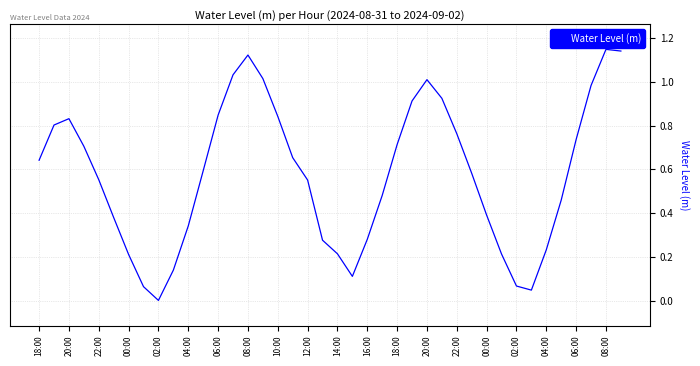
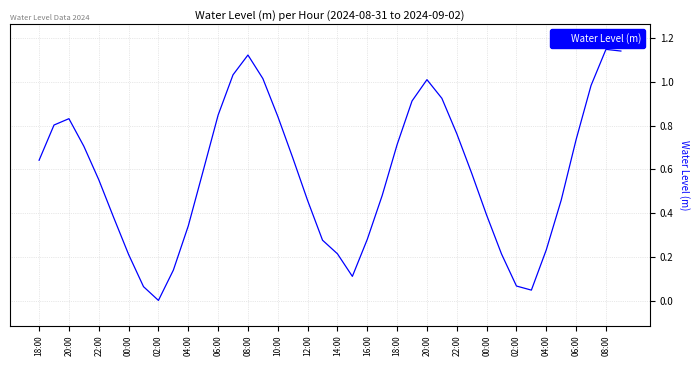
  {
    "10:00": 0.84,
-   "12:00": 0.55,
+   "12:00": 0.46,
    "14:00": 0.21,
    "16:00": 0.28
  }
